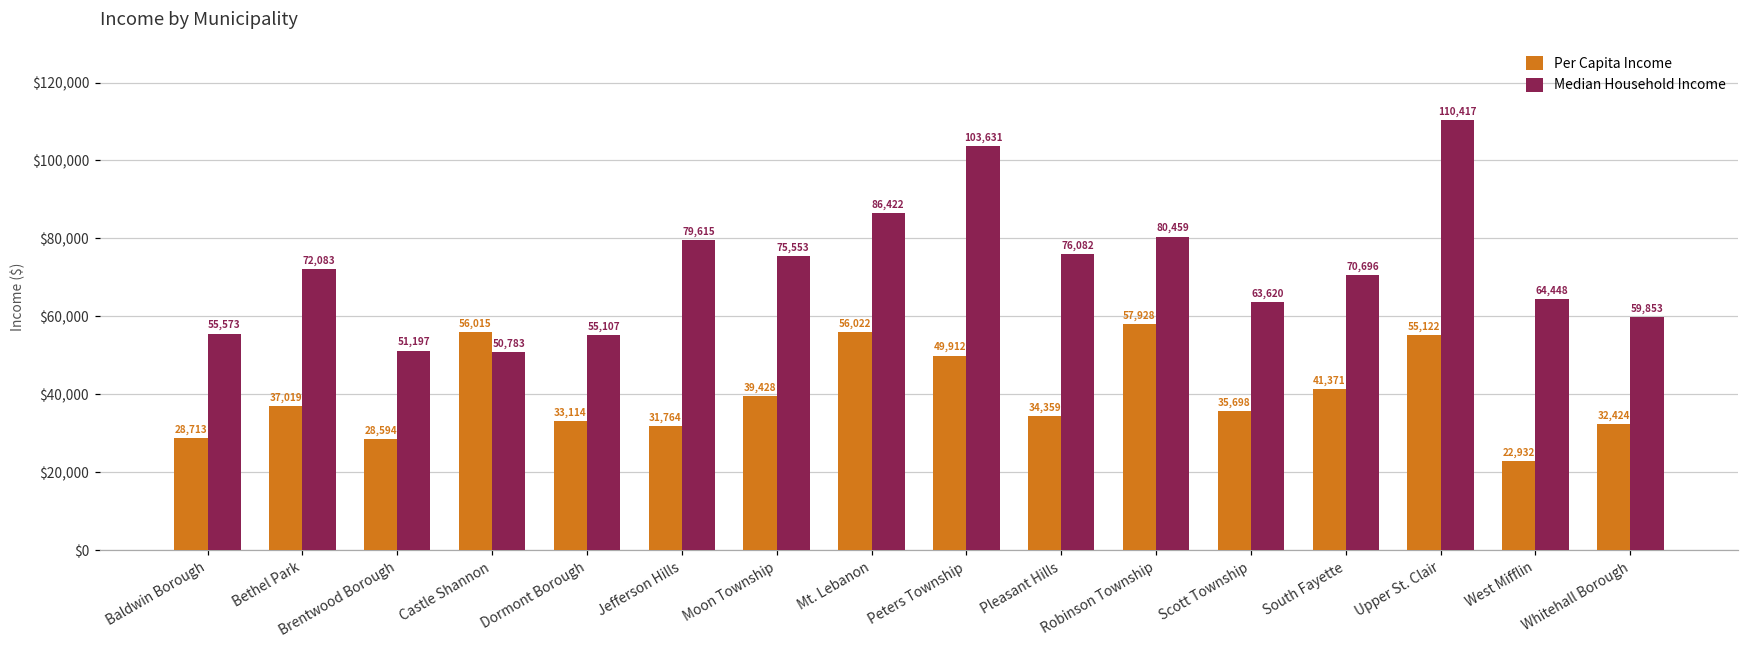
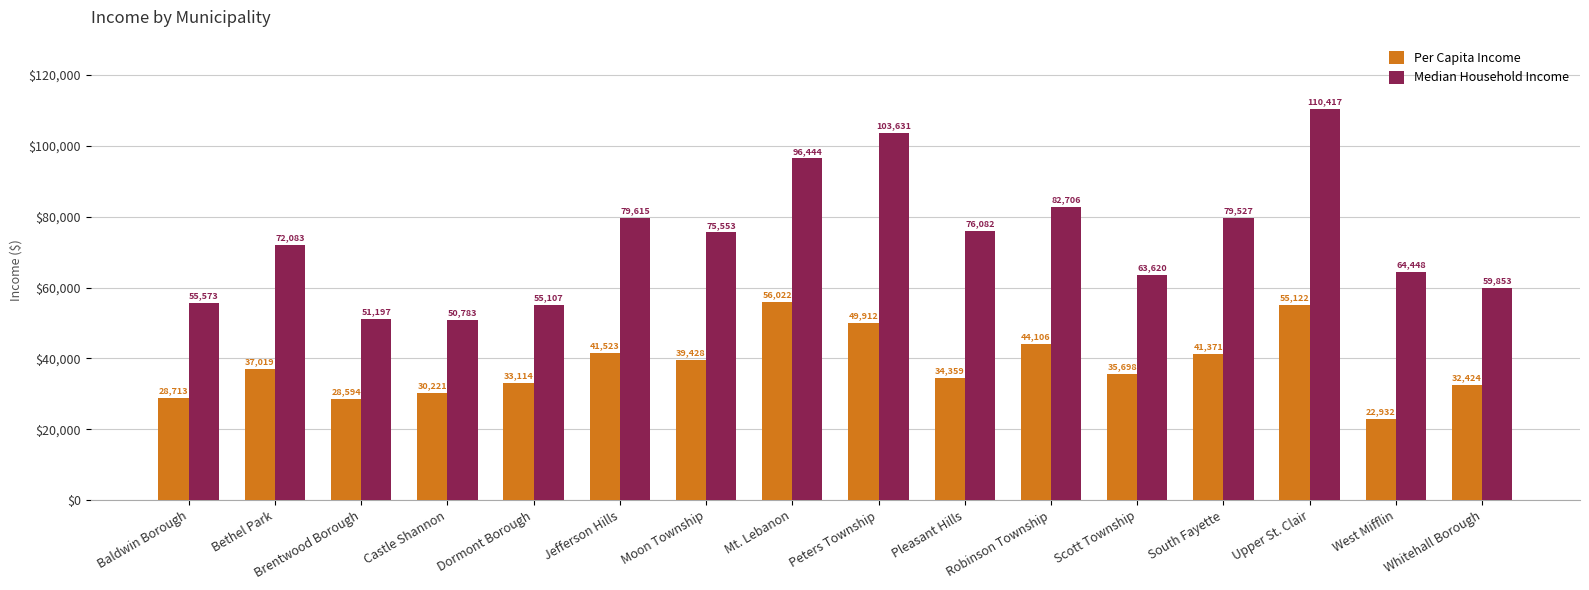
  {
    "Per Capita Income": {
      "Baldwin Borough": "28,713",
      "Bethel Park": "37,019",
      "Brentwood Borough": "28,594",
-     "Castle Shannon": "56,015",
+     "Castle Shannon": "30,221",
      "Dormont Borough": "33,114",
-     "Jefferson Hills": "31,764",
+     "Jefferson Hills": "41,523",
      "Moon Township": "39,428",
      "Mt. Lebanon": "56,022",
      "Peters Township": "49,912",
      "Pleasant Hills": "34,359",
-     "Robinson Township": "57,928",
+     "Robinson Township": "44,106",
      "Scott Township": "35,698",
      "South Fayette": "41,371",
      "Upper St. Clair": "55,122",
      "West Mifflin": "22,932",
      "Whitehall Borough": "32,424"
    },
    "Median Household Income": {
      "Baldwin Borough": "55,573",
      "Bethel Park": "72,083",
      "Brentwood Borough": "51,197",
      "Castle Shannon": "50,783",
      "Dormont Borough": "55,107",
      "Jefferson Hills": "79,615",
      "Moon Township": "75,553",
-     "Mt. Lebanon": "86,422",
+     "Mt. Lebanon": "96,444",
      "Peters Township": "103,631",
      "Pleasant Hills": "76,082",
-     "Robinson Township": "80,459",
+     "Robinson Township": "82,706",
      "Scott Township": "63,620",
-     "South Fayette": "70,696",
+     "South Fayette": "79,527",
      "Upper St. Clair": "110,417",
      "West Mifflin": "64,448",
      "Whitehall Borough": "59,853"
    }
  }
